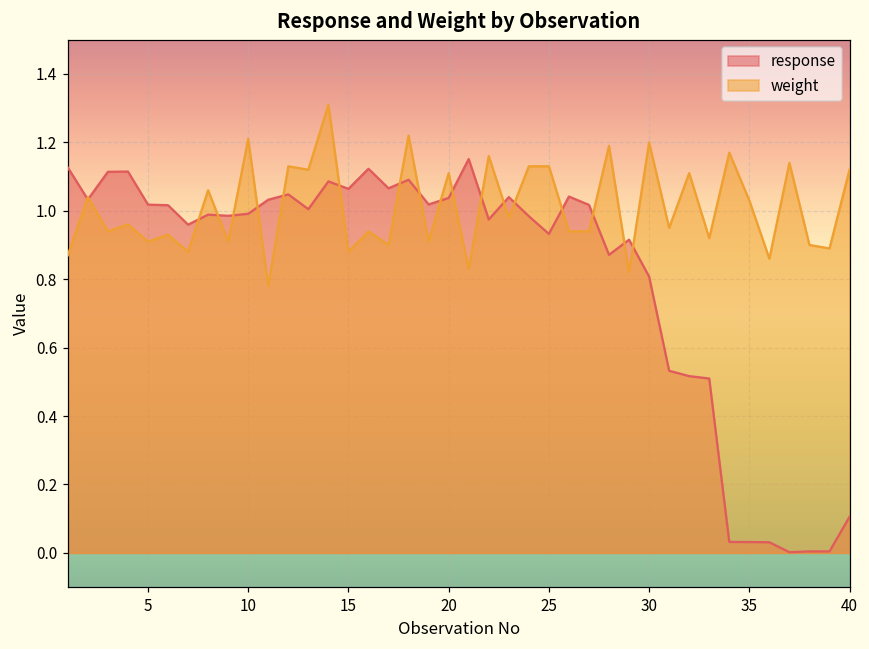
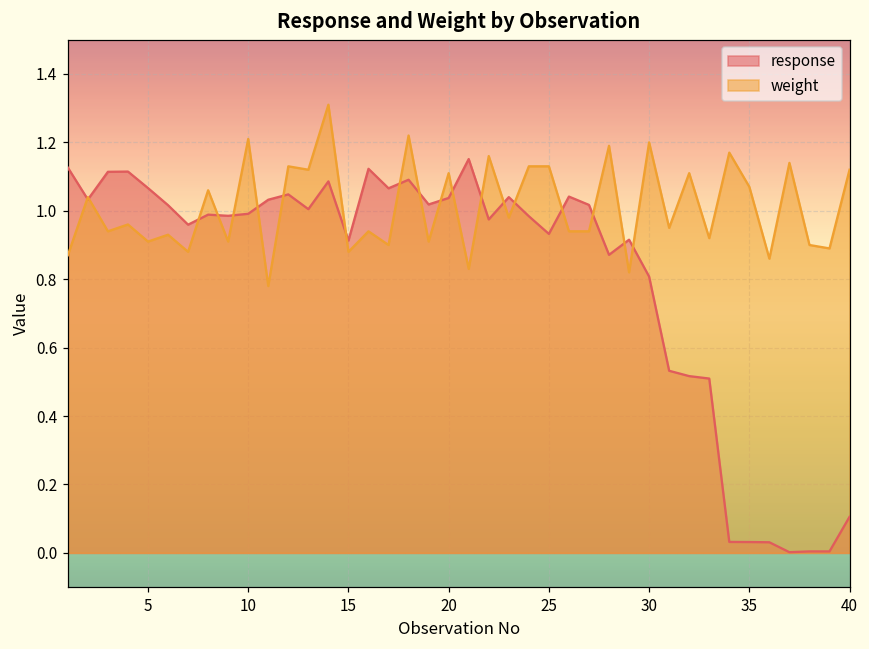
  {
    "response": {
-     "5": 1.02,
+     "5": 1.07,
      "10": 0.99,
-     "15": 1.06,
+     "15": 0.91,
      "20": 1.04,
      "25": 0.93,
      "30": 0.81,
      "35": 0.03,
      "40": 0.11
    },
    "weight": {
      "5": 0.91,
      "10": 1.21,
      "15": 0.88,
      "20": 1.11,
      "25": 1.13,
      "30": 1.20,
-     "35": 1.03,
+     "35": 1.07,
      "40": 1.12
    }
  }
